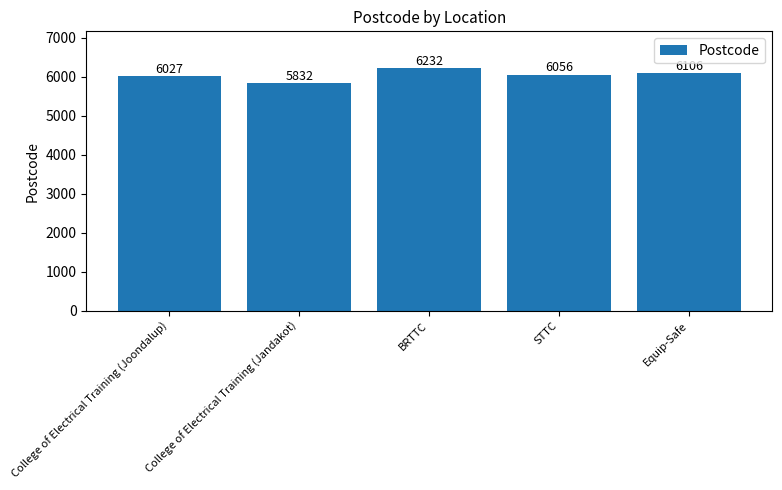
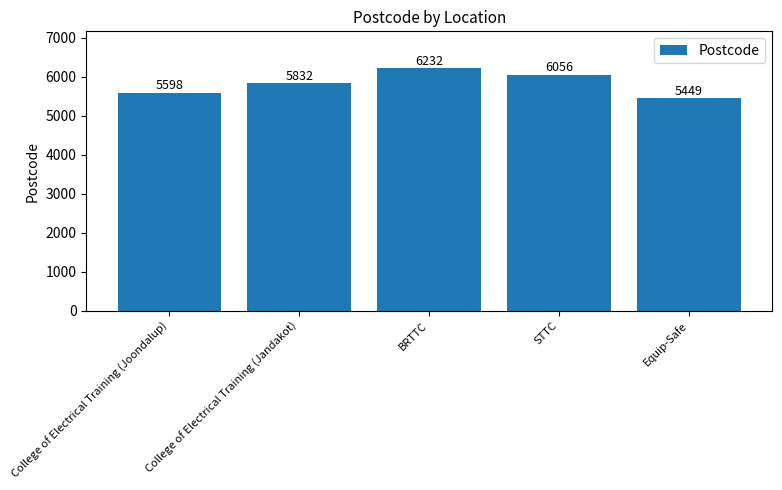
  {
-   "College of Electrical Training (Joondalup)": 6027,
+   "College of Electrical Training (Joondalup)": 5598,
    "College of Electrical Training (Jandakot)": 5832,
    "BRTTC": 6232,
    "STTC": 6056,
-   "Equip-Safe": 6100
+   "Equip-Safe": 5400
  }
